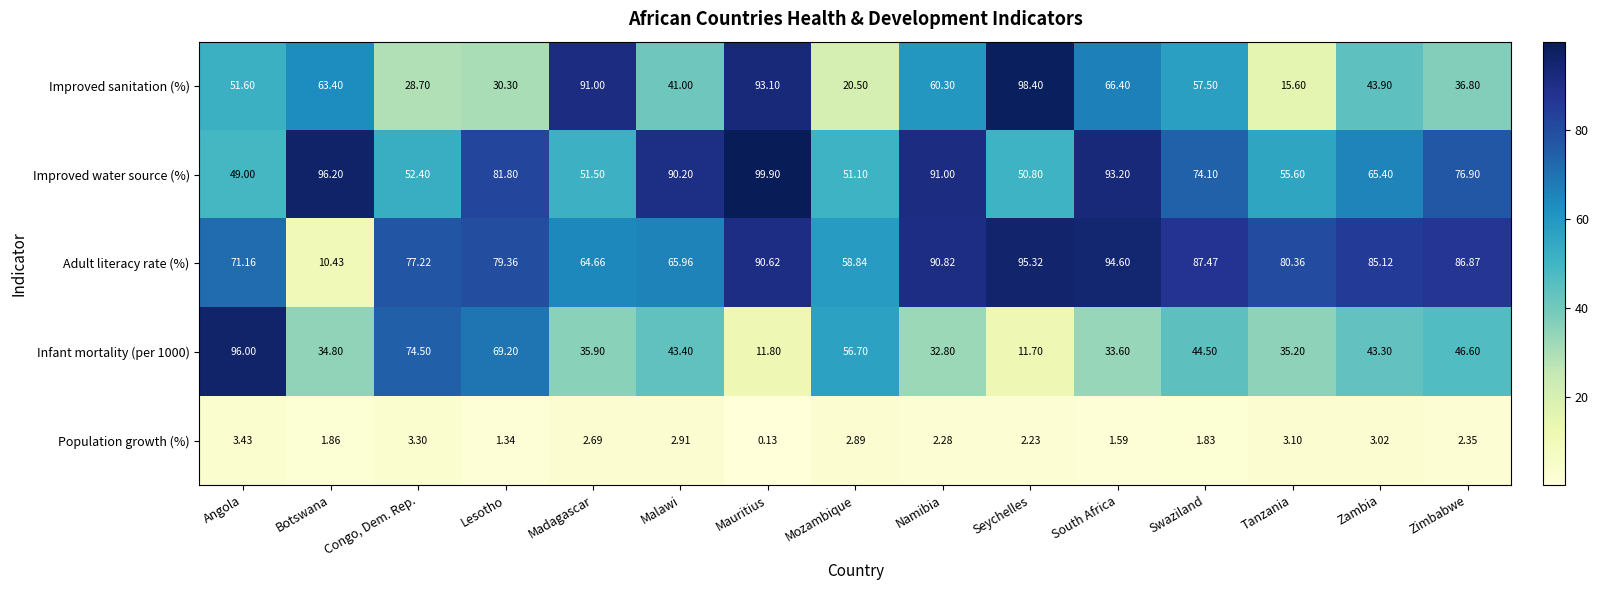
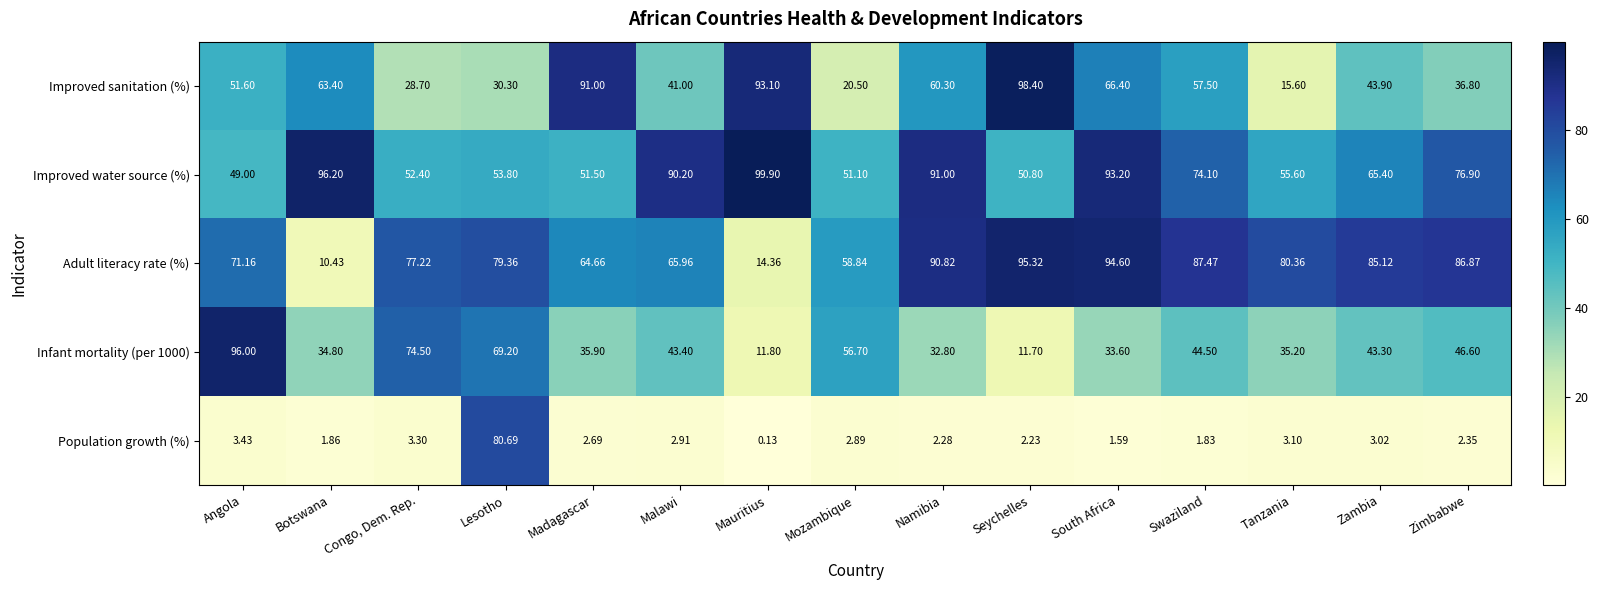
  {
    "Improved sanitation (%)": {
      "Angola": 51.60,
      "Botswana": 63.40,
      "Congo, Dem. Rep.": 28.70,
      "Lesotho": 30.30,
      "Madagascar": 91.00,
      "Malawi": 41.00,
      "Mauritius": 93.10,
      "Mozambique": 20.50,
      "Namibia": 60.30,
      "Seychelles": 98.40,
      "South Africa": 66.40,
      "Swaziland": 57.50,
      "Tanzania": 15.60,
      "Zambia": 43.90,
      "Zimbabwe": 36.80
    },
    "Improved water source (%)": {
      "Angola": 49.00,
      "Botswana": 96.20,
      "Congo, Dem. Rep.": 52.40,
-     "Lesotho": 81.80,
+     "Lesotho": 53.80,
      "Madagascar": 51.50,
      "Malawi": 90.20,
      "Mauritius": 99.90,
      "Mozambique": 51.10,
      "Namibia": 91.00,
      "Seychelles": 50.80,
      "South Africa": 93.20,
      "Swaziland": 74.10,
      "Tanzania": 55.60,
      "Zambia": 65.40,
      "Zimbabwe": 76.90
    },
    "Adult literacy rate (%)": {
      "Angola": 71.16,
      "Botswana": 10.43,
      "Congo, Dem. Rep.": 77.22,
      "Lesotho": 79.36,
      "Madagascar": 64.66,
      "Malawi": 65.96,
-     "Mauritius": 90.62,
+     "Mauritius": 14.36,
      "Mozambique": 58.84,
      "Namibia": 90.82,
      "Seychelles": 95.32,
      "South Africa": 94.60,
      "Swaziland": 87.47,
      "Tanzania": 80.36,
      "Zambia": 85.12,
      "Zimbabwe": 86.87
    },
    "Infant mortality (per 1000)": {
      "Angola": 96.00,
      "Botswana": 34.80,
      "Congo, Dem. Rep.": 74.50,
      "Lesotho": 69.20,
      "Madagascar": 35.90,
      "Malawi": 43.40,
      "Mauritius": 11.80,
      "Mozambique": 56.70,
      "Namibia": 32.80,
      "Seychelles": 11.70,
      "South Africa": 33.60,
      "Swaziland": 44.50,
      "Tanzania": 35.20,
      "Zambia": 43.30,
      "Zimbabwe": 46.60
    },
    "Population growth (%)": {
      "Angola": 3.43,
      "Botswana": 1.86,
      "Congo, Dem. Rep.": 3.30,
-     "Lesotho": 1.34,
+     "Lesotho": 80.69,
      "Madagascar": 2.69,
      "Malawi": 2.91,
      "Mauritius": 0.13,
      "Mozambique": 2.89,
      "Namibia": 2.28,
      "Seychelles": 2.23,
      "South Africa": 1.59,
      "Swaziland": 1.83,
      "Tanzania": 3.10,
      "Zambia": 3.02,
      "Zimbabwe": 2.35
    }
  }
